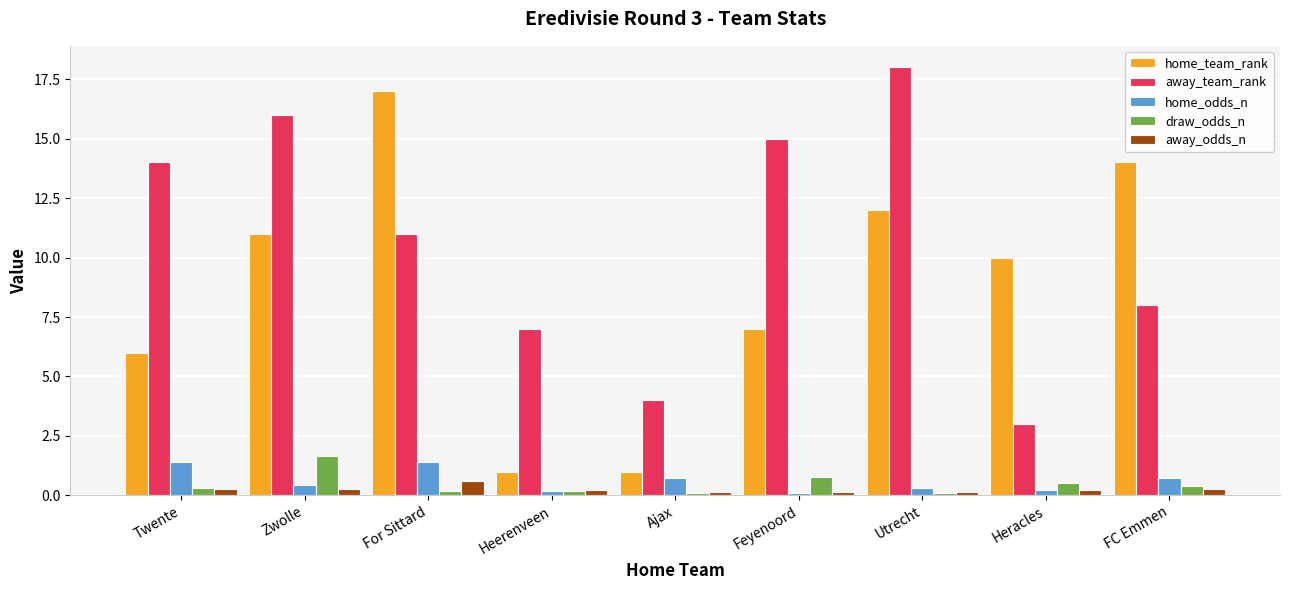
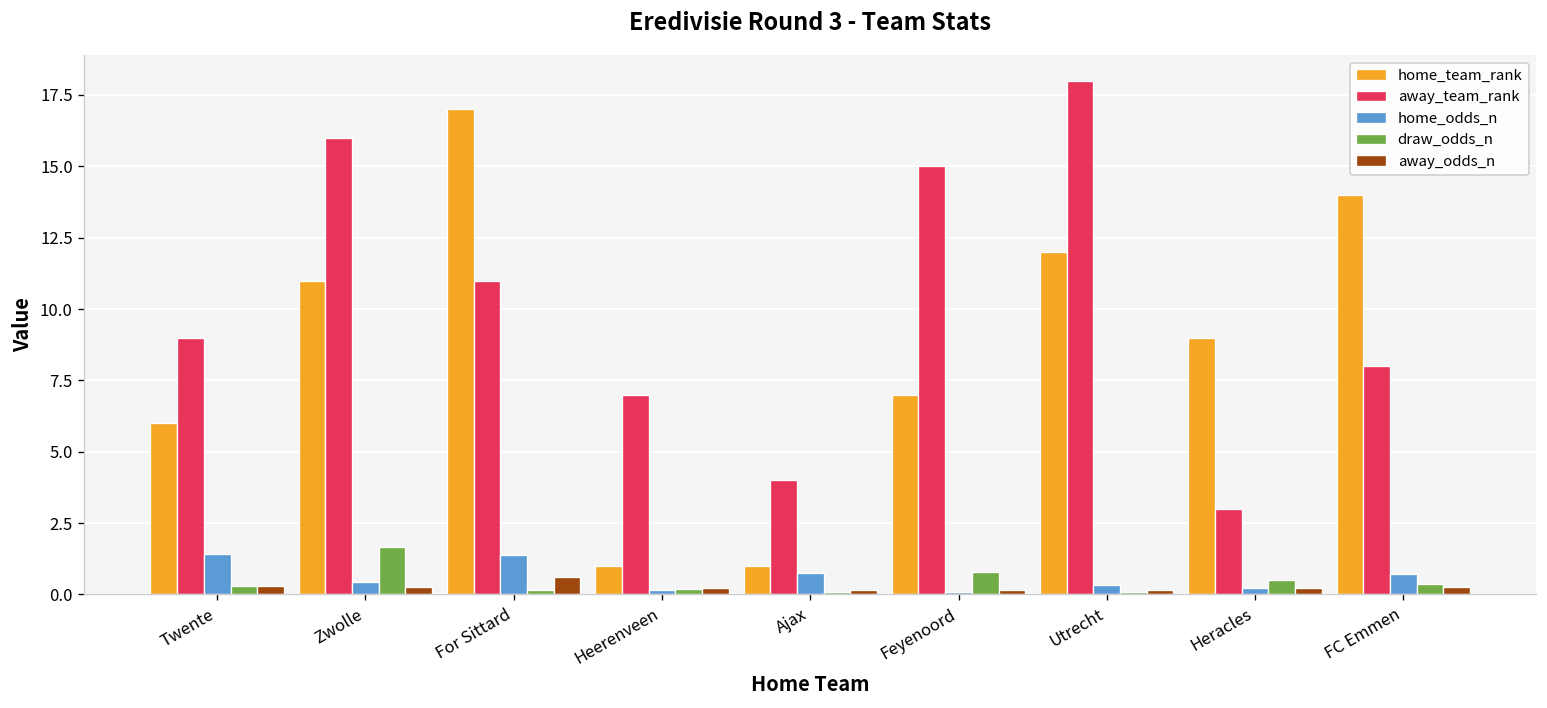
  {
    "home_team_rank": {
      "Twente": 6,
      "Zwolle": 11,
      "For Sittard": 17,
      "Heerenveen": 1,
      "Ajax": 1,
      "Feyenoord": 7,
      "Utrecht": 12,
-     "Heracles": 10,
+     "Heracles": 9,
      "FC Emmen": 14
    },
    "away_team_rank": {
-     "Twente": 14,
+     "Twente": 9,
      "Zwolle": 16,
      "For Sittard": 11,
      "Heerenveen": 7,
      "Ajax": 4,
      "Feyenoord": 15,
      "Utrecht": 18,
      "Heracles": 3,
      "FC Emmen": 8
    },
    "home_odds_n": {
      "Twente": 1.4,
      "Zwolle": 0.4,
      "For Sittard": 1.4,
      "Heerenveen": 0.2,
      "Ajax": 0.7,
      "Utrecht": 0.3,
      "Heracles": 0.2,
      "FC Emmen": 0.7
    },
    "draw_odds_n": {
      "Twente": 0.3,
      "Zwolle": 1.7,
      "For Sittard": 0.2,
      "Heerenveen": 0.2,
      "Feyenoord": 0.8,
      "Heracles": 0.5,
      "FC Emmen": 0.4
    },
    "away_odds_n": {
      "Twente": 0.3,
      "Zwolle": 0.3,
      "For Sittard": 0.6,
      "Heerenveen": 0.2,
      "Ajax": 0.2,
      "Feyenoord": 0.1,
      "Utrecht": 0.2,
      "Heracles": 0.2,
      "FC Emmen": 0.3
    }
  }
